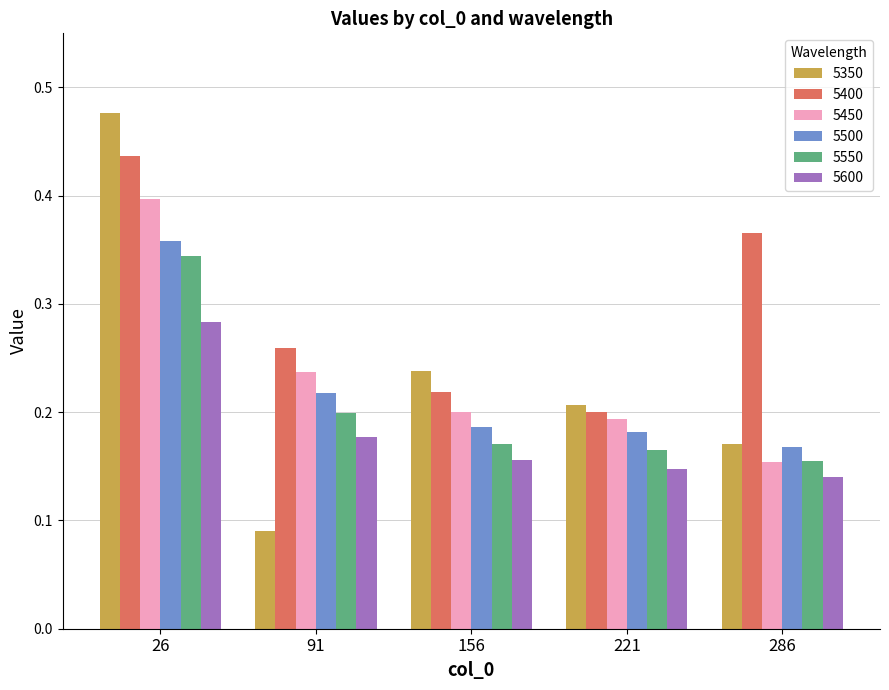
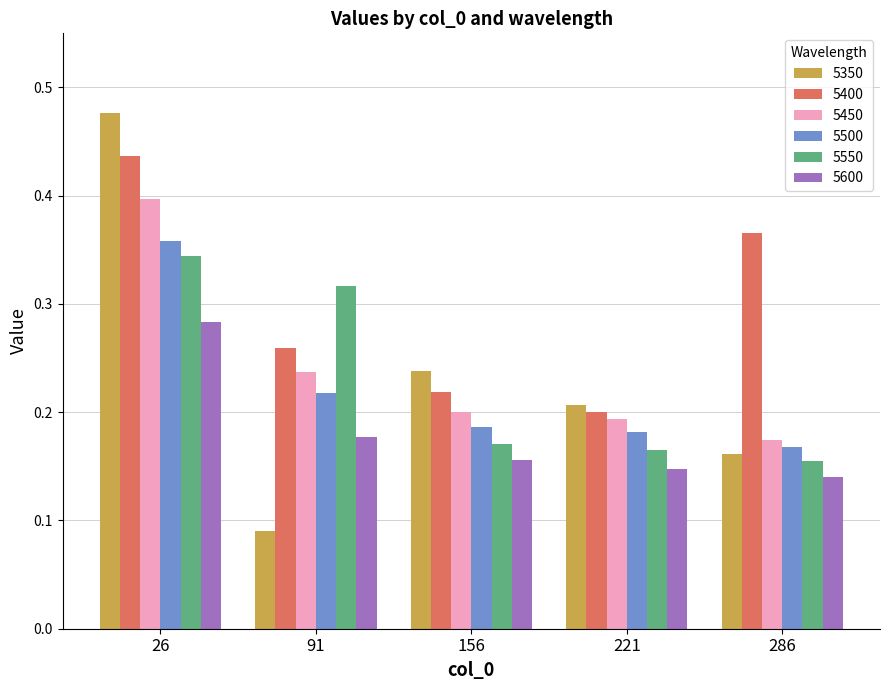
  {
    "5350": {
      "26": 0.477,
      "91": 0.090,
      "156": 0.238,
      "221": 0.206,
-     "286": 0.171
+     "286": 0.161
    },
    "5400": {
      "26": 0.437,
      "91": 0.260,
      "156": 0.218,
      "221": 0.201,
      "286": 0.365
    },
    "5450": {
      "26": 0.397,
      "91": 0.238,
      "156": 0.200,
      "221": 0.194,
-     "286": 0.154
+     "286": 0.174
    },
    "5550": {
      "26": 0.344,
-     "91": 0.199,
+     "91": 0.316,
      "156": 0.170,
      "221": 0.165,
      "286": 0.155
    }
  }
